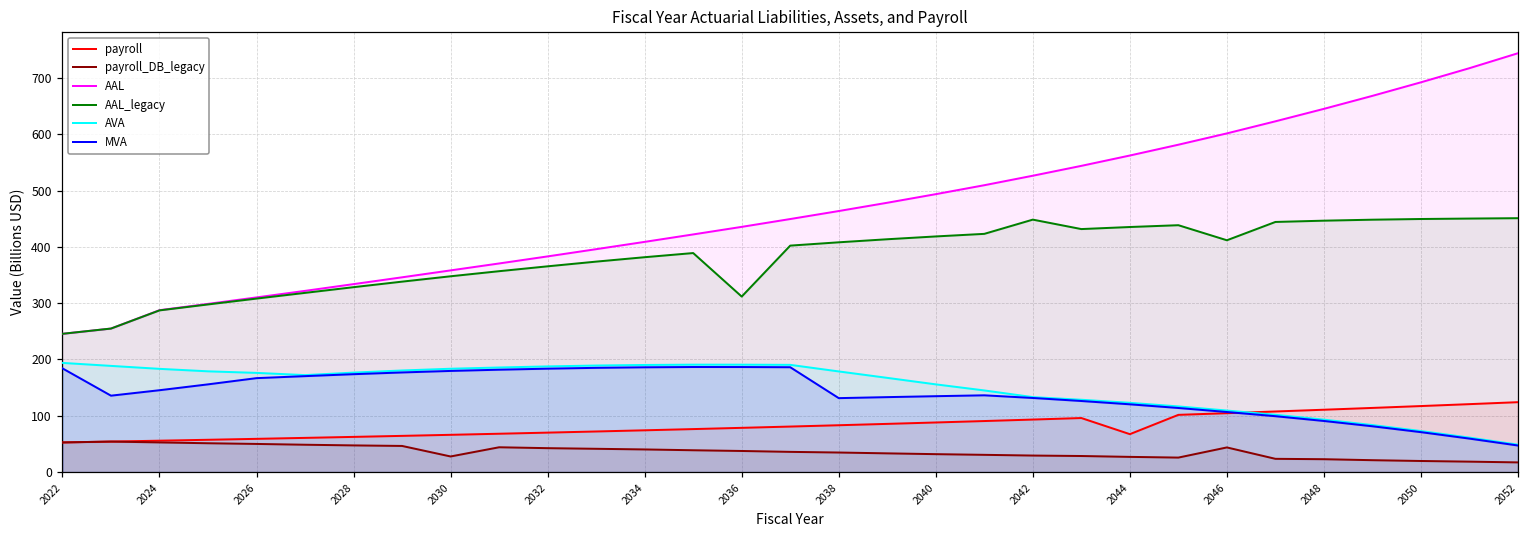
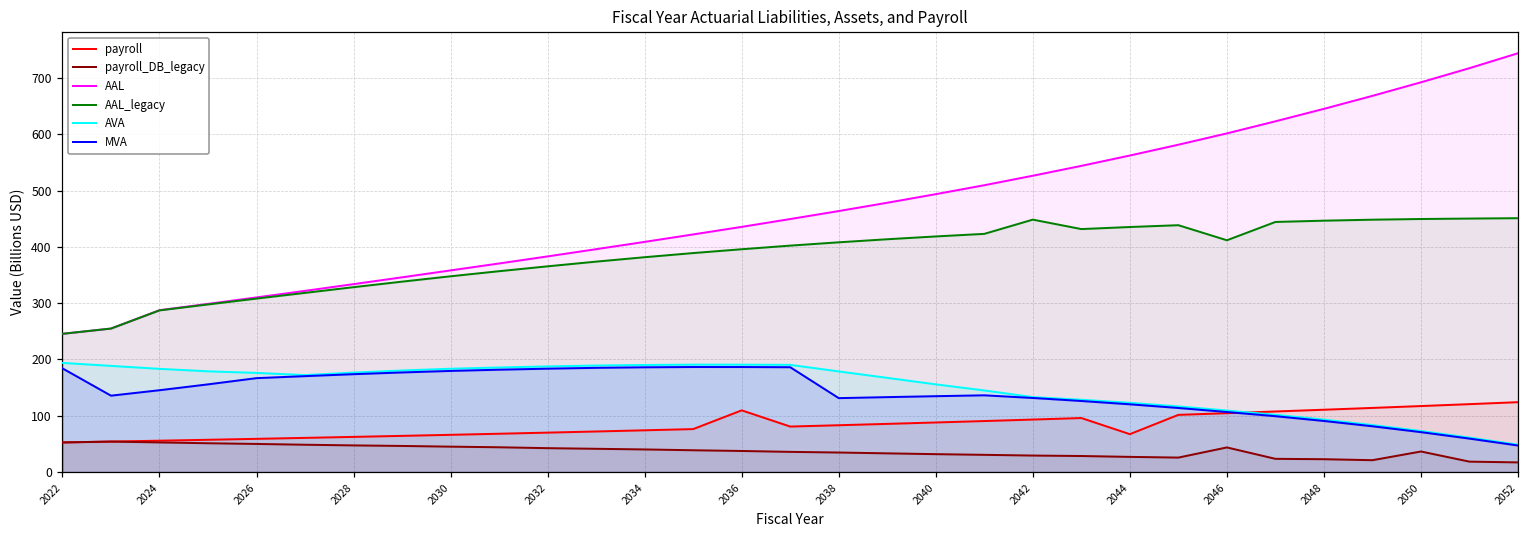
  {
    "payroll": {
      "2026": 60,
      "2028": 60,
      "2030": 70,
      "2032": 70,
      "2034": 70,
-     "2036": 80,
+     "2036": 110,
      "2038": 80,
      "2040": 90,
      "2042": 90,
      "2044": 70,
      "2048": 110,
      "2050": 120,
      "2052": 120
    },
    "payroll_DB_legacy": {
      "2026": 50,
      "2028": 50,
-     "2030": 30,
+     "2030": 50,
      "2032": 40,
      "2034": 40,
      "2036": 40,
      "2038": 30,
      "2040": 30,
      "2042": 30,
      "2044": 30,
      "2046": 40,
      "2048": 20,
-     "2050": 20,
+     "2050": 40,
      "2052": 20
    },
    "AAL": {
      "2028": 330,
      "2030": 360,
      "2032": 380,
      "2034": 410,
      "2036": 440,
      "2038": 460,
      "2040": 490,
      "2042": 530,
      "2044": 560,
      "2046": 600,
      "2048": 650,
      "2050": 690,
      "2052": 740
    },
    "AAL_legacy": {
      "2028": 330,
      "2030": 350,
      "2032": 370,
      "2034": 380,
-     "2036": 310,
+     "2036": 400,
      "2038": 410,
      "2040": 420,
      "2042": 450,
      "2044": 440,
      "2046": 410,
      "2048": 450,
      "2050": 450,
      "2052": 450
    },
    "AVA": {
      "2022": 190,
      "2024": 180,
      "2026": 180,
      "2038": 180,
      "2040": 160
    },
    "MVA": {
      "2022": 180,
      "2024": 150,
      "2026": 170,
      "2038": 130,
      "2040": 130
    }
  }
